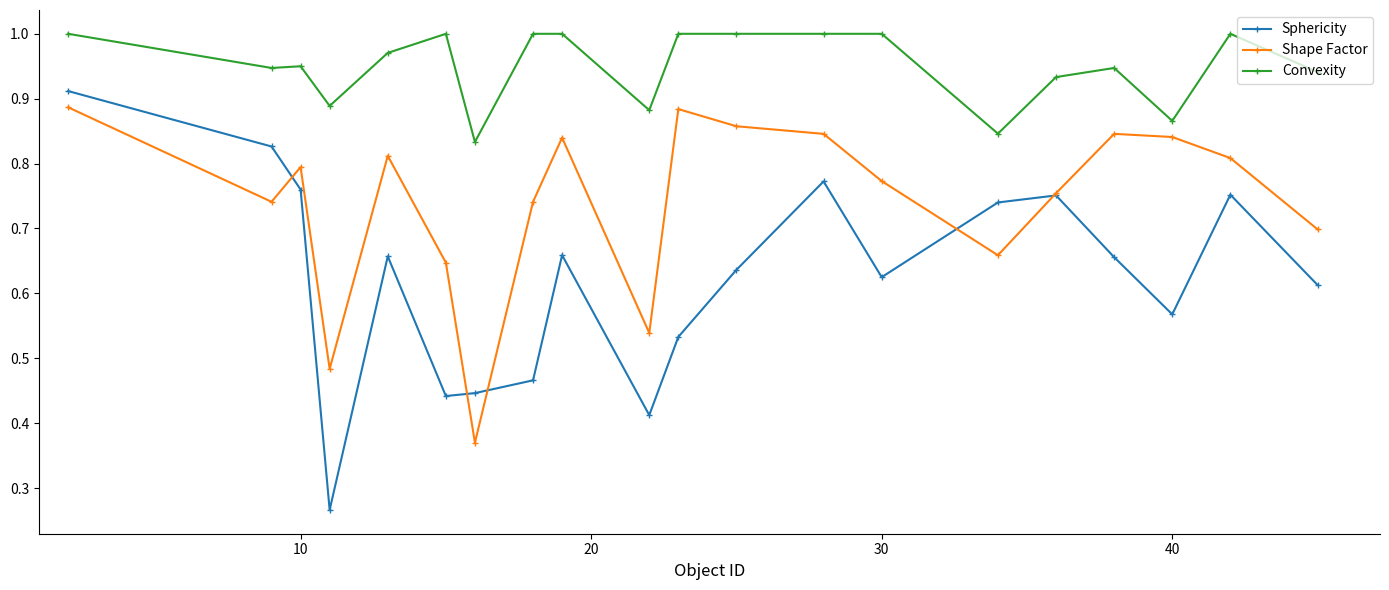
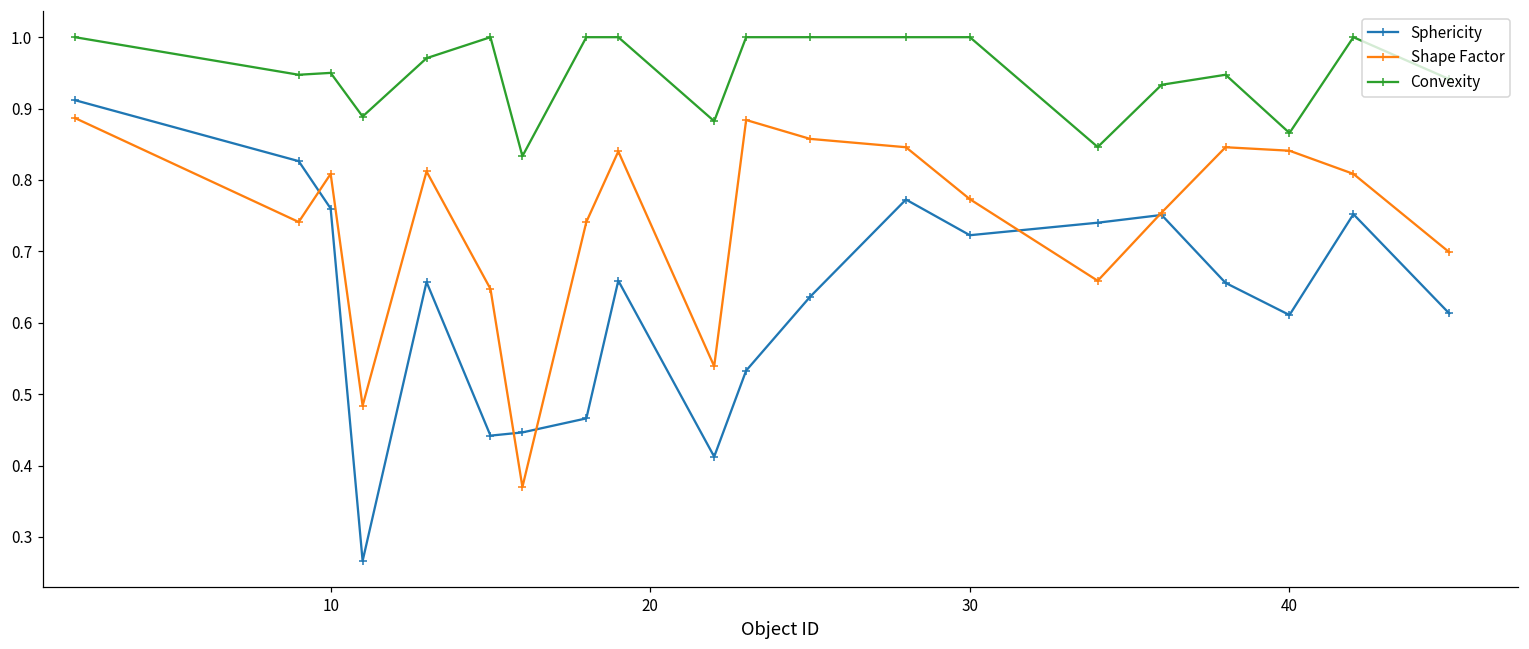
  {
    "Sphericity": {
      "10": 0.76,
-     "30": 0.63,
-     "40": 0.57
+     "30": 0.72,
+     "40": 0.61
    },
    "Shape Factor": {
-     "10": 0.79,
+     "10": 0.81,
      "30": 0.77,
      "40": 0.84
    },
    "Convexity": {
      "10": 0.95,
      "30": 1.00,
      "40": 0.87
    }
  }
